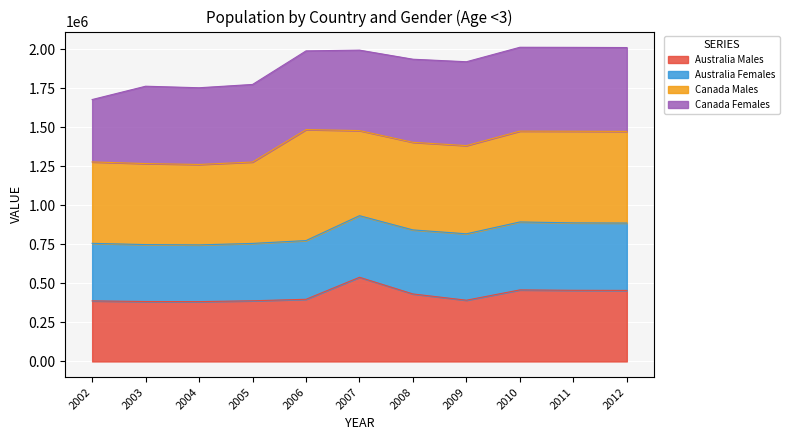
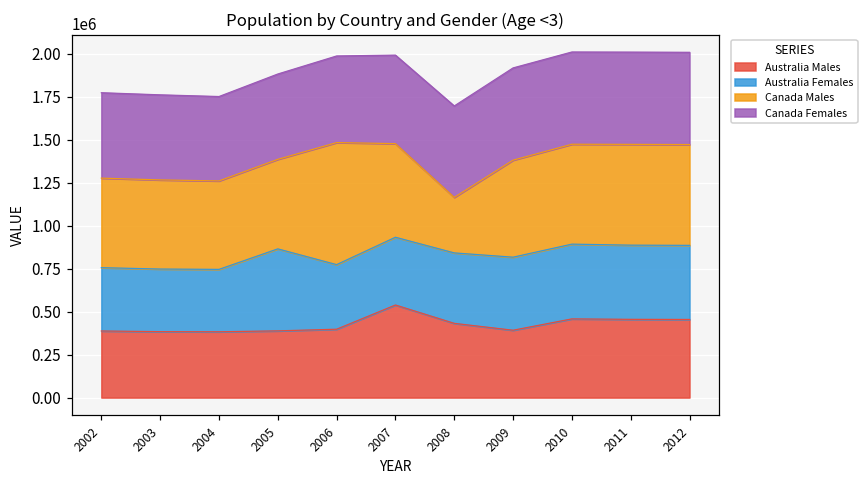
  {
    "Australia Males": {
      "2002": 390000,
      "2003": 380000,
      "2004": 380000,
      "2005": 390000,
      "2006": 400000,
      "2007": 540000,
      "2008": 430000,
      "2009": 390000,
      "2010": 460000,
      "2011": 460000,
      "2012": 450000
    },
    "Australia Females": {
      "2002": 370000,
      "2003": 360000,
      "2004": 360000,
-     "2005": 370000,
+     "2005": 480000,
      "2006": 380000,
      "2007": 390000,
      "2008": 410000,
      "2009": 430000,
      "2010": 430000,
      "2011": 430000,
      "2012": 430000
    },
    "Canada Males": {
      "2002": 520000,
      "2003": 520000,
      "2004": 510000,
      "2005": 520000,
      "2006": 710000,
      "2007": 540000,
-     "2008": 560000,
+     "2008": 320000,
      "2009": 560000,
      "2010": 580000,
      "2011": 590000,
      "2012": 590000
    },
    "Canada Females": {
-     "2002": 400000,
+     "2002": 500000,
      "2003": 500000,
      "2004": 490000,
      "2005": 500000,
      "2006": 500000,
      "2007": 510000,
      "2008": 530000,
      "2009": 540000,
      "2010": 540000,
      "2011": 540000,
      "2012": 540000
    }
  }
